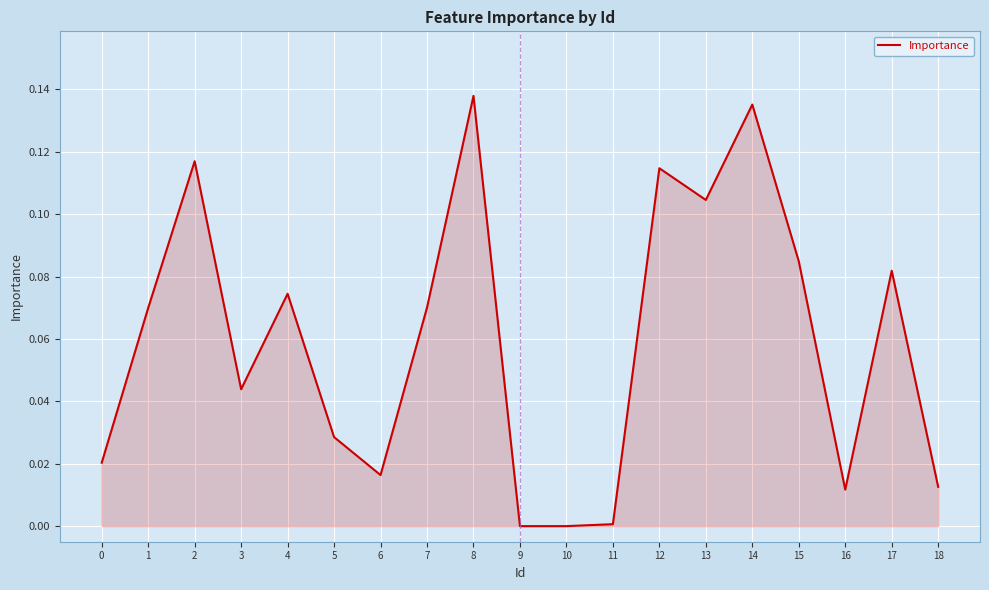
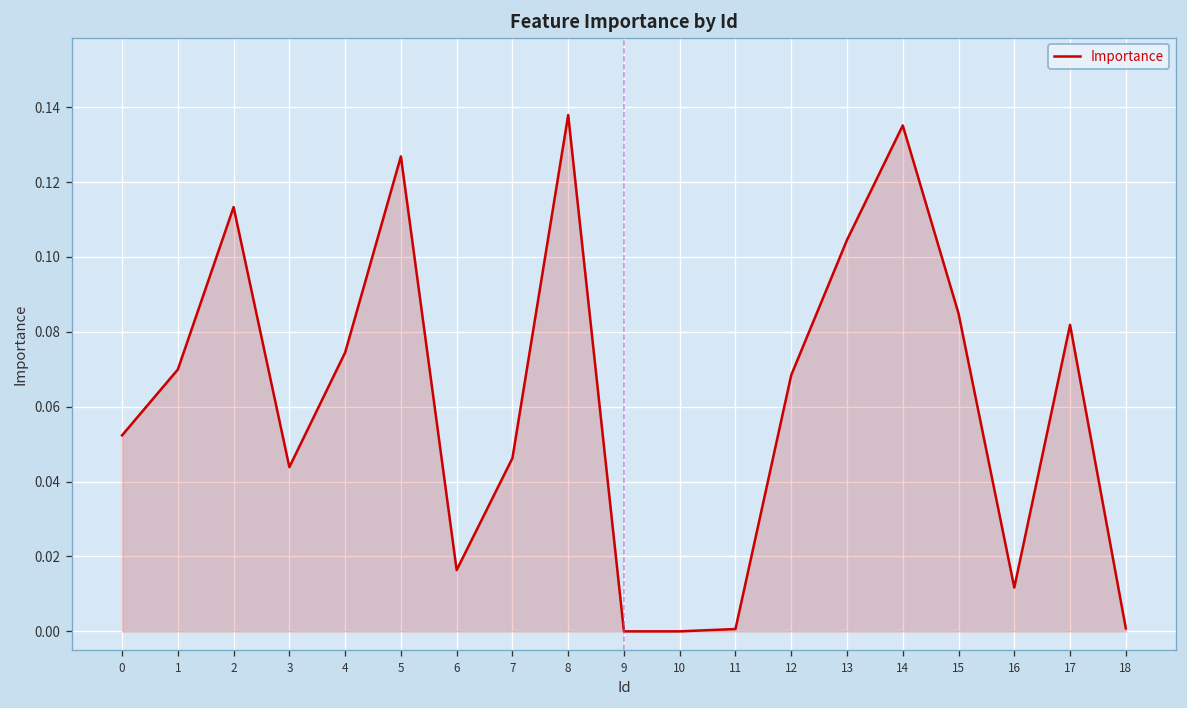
  {
-   "0": 0.020,
+   "0": 0.052,
    "1": 0.070,
-   "2": 0.117,
+   "2": 0.113,
    "3": 0.044,
    "4": 0.074,
-   "5": 0.029,
+   "5": 0.127,
    "6": 0.016,
-   "7": 0.070,
+   "7": 0.046,
    "8": 0.138,
    "9": 0.000,
    "10": 0.000,
    "11": 0.001,
-   "12": 0.115,
+   "12": 0.068,
    "13": 0.105,
    "14": 0.135,
    "15": 0.085,
    "16": 0.012,
    "17": 0.082,
-   "18": 0.013
+   "18": 0.001
  }
